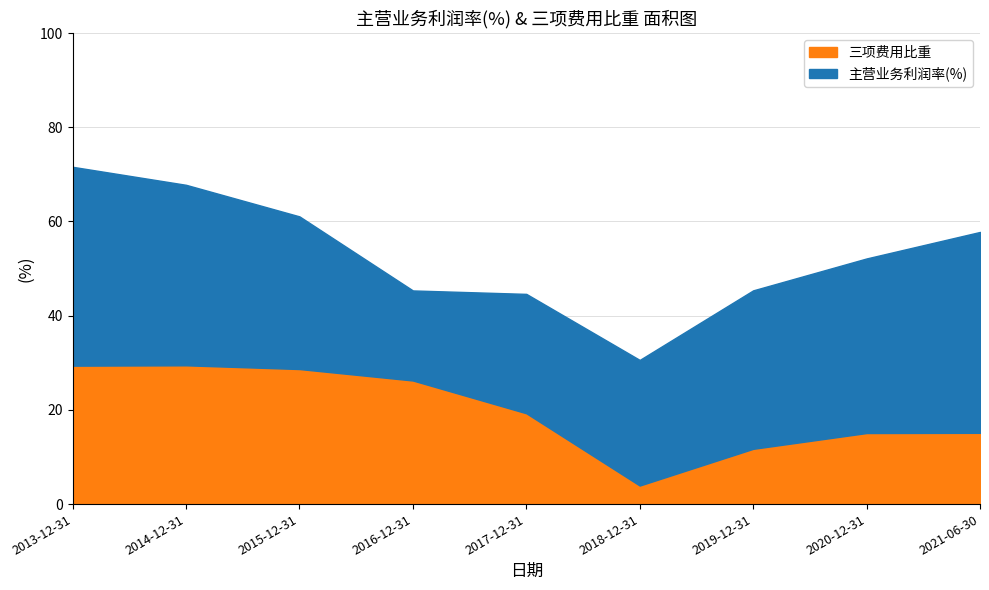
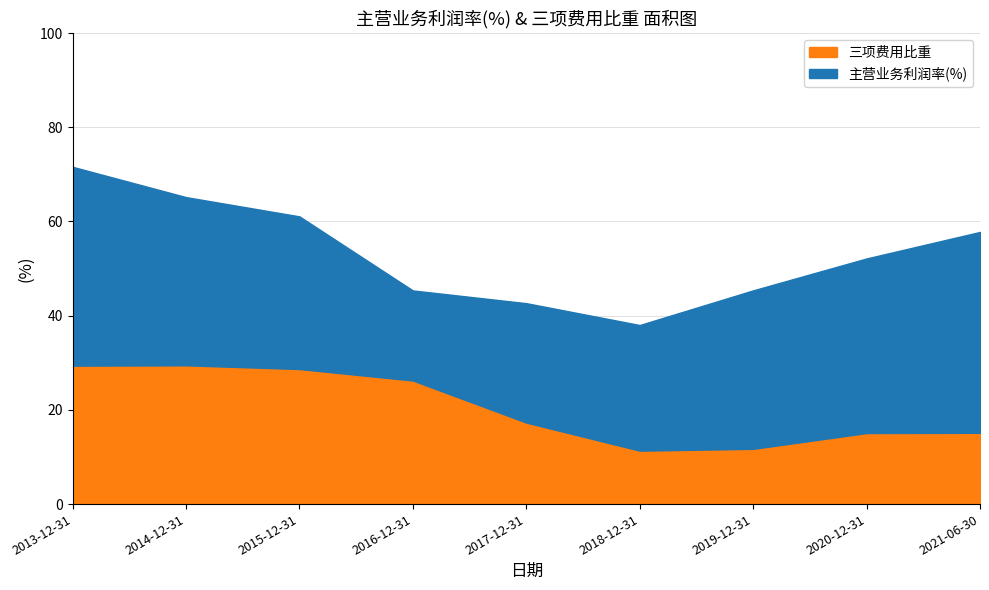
  {
    "三项费用比重": {
-     "2017-12-31": 19,
-     "2018-12-31": 4
+     "2017-12-31": 17,
+     "2018-12-31": 11
    },
    "主营业务利润率(%)": {
      "2013-12-31": 42,
-     "2014-12-31": 38,
+     "2014-12-31": 36,
      "2015-12-31": 32,
      "2016-12-31": 19,
      "2017-12-31": 25,
      "2018-12-31": 27,
      "2019-12-31": 34,
      "2020-12-31": 37,
      "2021-06-30": 43
    }
  }
